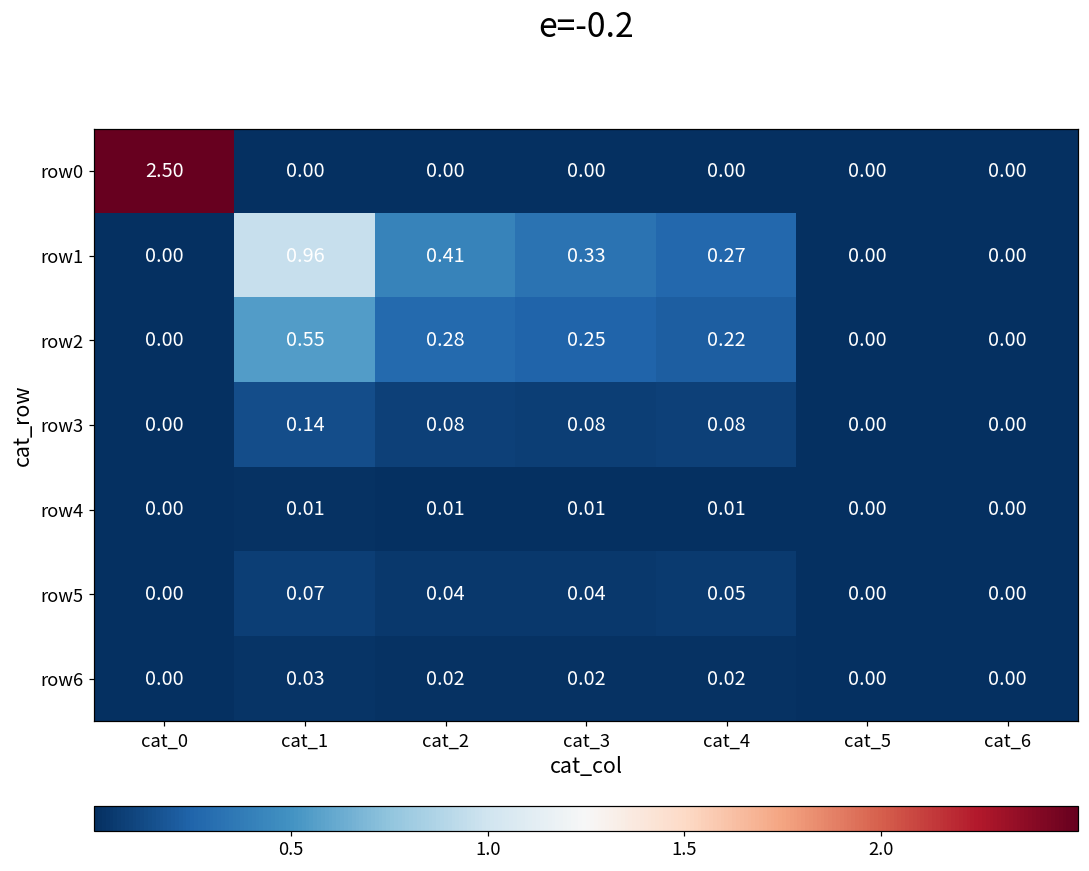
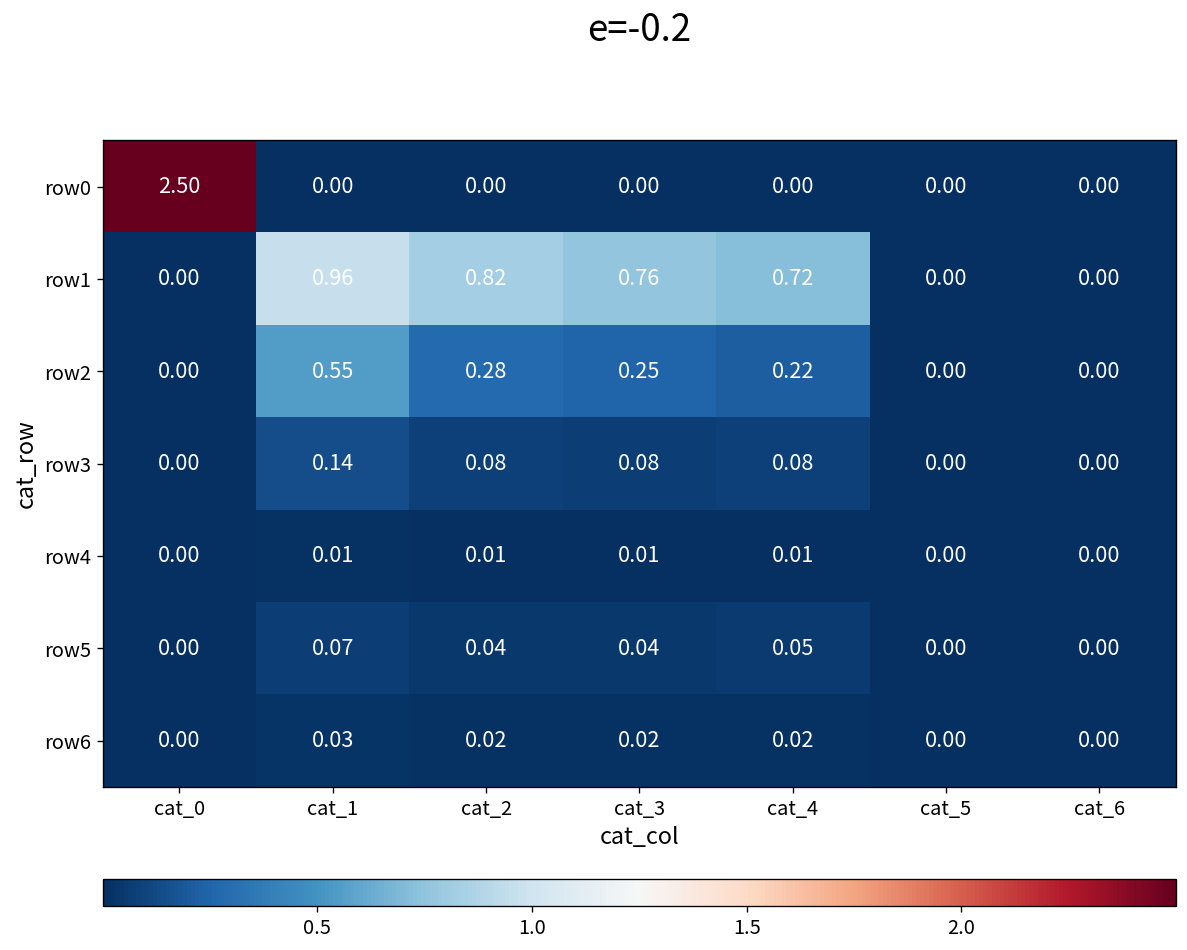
  {
    "row0": {
      "cat_0": 2.50,
      "cat_1": 0.00,
      "cat_2": 0.00,
      "cat_3": 0.00,
      "cat_4": 0.00,
      "cat_5": 0.00,
      "cat_6": 0.00
    },
    "row1": {
      "cat_0": 0.00,
      "cat_1": 0.96,
-     "cat_2": 0.41,
-     "cat_3": 0.33,
-     "cat_4": 0.27,
+     "cat_2": 0.82,
+     "cat_3": 0.76,
+     "cat_4": 0.72,
      "cat_5": 0.00,
      "cat_6": 0.00
    },
    "row2": {
      "cat_0": 0.00,
      "cat_1": 0.55,
      "cat_2": 0.28,
      "cat_3": 0.25,
      "cat_4": 0.22,
      "cat_5": 0.00,
      "cat_6": 0.00
    },
    "row3": {
      "cat_0": 0.00,
      "cat_1": 0.14,
      "cat_2": 0.08,
      "cat_3": 0.08,
      "cat_4": 0.08,
      "cat_5": 0.00,
      "cat_6": 0.00
    },
    "row4": {
      "cat_0": 0.00,
      "cat_1": 0.01,
      "cat_2": 0.01,
      "cat_3": 0.01,
      "cat_4": 0.01,
      "cat_5": 0.00,
      "cat_6": 0.00
    },
    "row5": {
      "cat_0": 0.00,
      "cat_1": 0.07,
      "cat_2": 0.04,
      "cat_3": 0.04,
      "cat_4": 0.05,
      "cat_5": 0.00,
      "cat_6": 0.00
    },
    "row6": {
      "cat_0": 0.00,
      "cat_1": 0.03,
      "cat_2": 0.02,
      "cat_3": 0.02,
      "cat_4": 0.02,
      "cat_5": 0.00,
      "cat_6": 0.00
    }
  }
